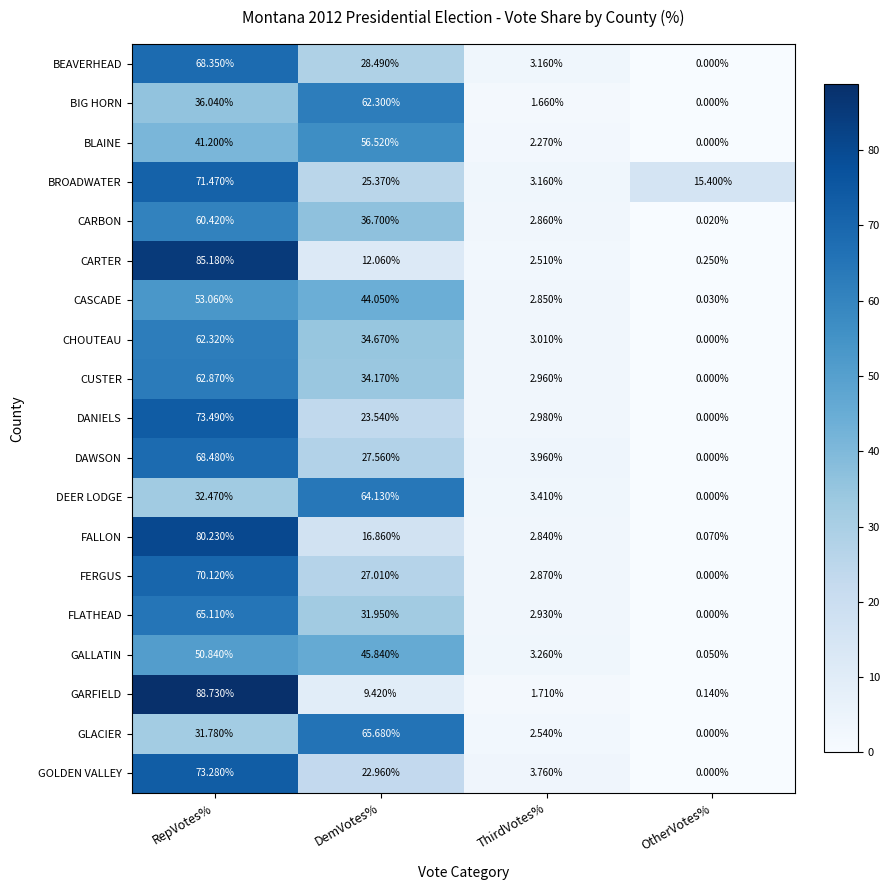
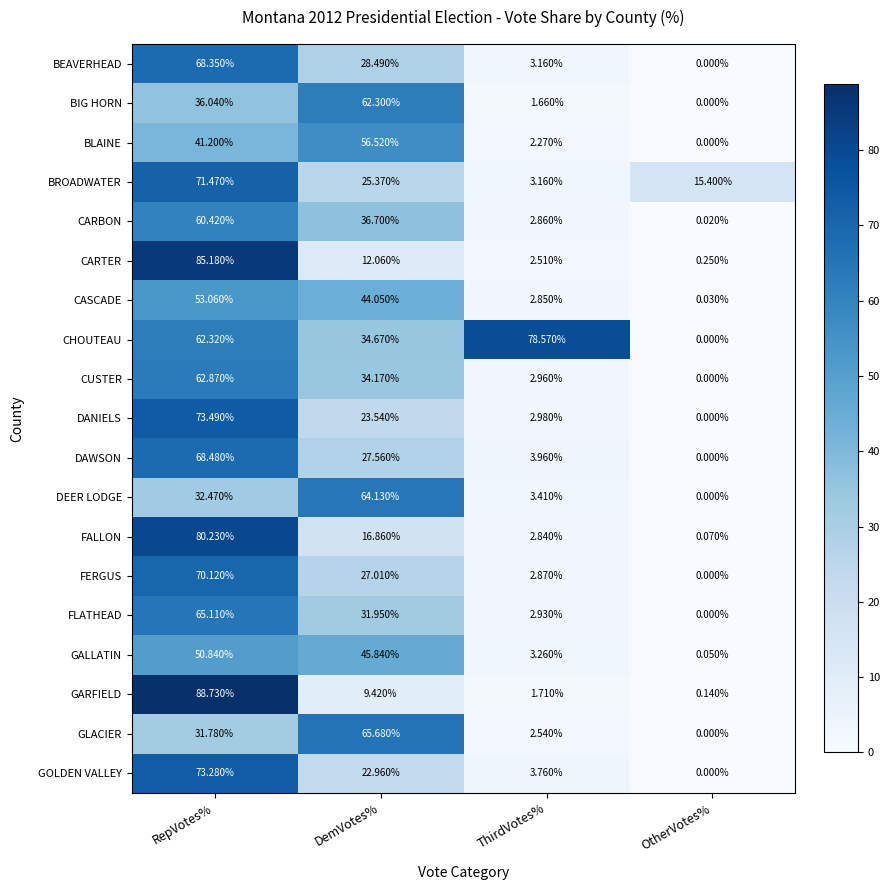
  {
    "BEAVERHEAD": {
      "RepVotes%": "68.350%",
      "DemVotes%": "28.490%",
      "ThirdVotes%": "3.160%",
      "OtherVotes%": "0.000%"
    },
    "BIG HORN": {
      "RepVotes%": "36.040%",
      "DemVotes%": "62.300%",
      "ThirdVotes%": "1.660%",
      "OtherVotes%": "0.000%"
    },
    "BLAINE": {
      "RepVotes%": "41.200%",
      "DemVotes%": "56.520%",
      "ThirdVotes%": "2.270%",
      "OtherVotes%": "0.000%"
    },
    "BROADWATER": {
      "RepVotes%": "71.470%",
      "DemVotes%": "25.370%",
      "ThirdVotes%": "3.160%",
      "OtherVotes%": "15.400%"
    },
    "CARBON": {
      "RepVotes%": "60.420%",
      "DemVotes%": "36.700%",
      "ThirdVotes%": "2.860%",
      "OtherVotes%": "0.020%"
    },
    "CARTER": {
      "RepVotes%": "85.180%",
      "DemVotes%": "12.060%",
      "ThirdVotes%": "2.510%",
      "OtherVotes%": "0.250%"
    },
    "CASCADE": {
      "RepVotes%": "53.060%",
      "DemVotes%": "44.050%",
      "ThirdVotes%": "2.850%",
      "OtherVotes%": "0.030%"
    },
    "CHOUTEAU": {
      "RepVotes%": "62.320%",
      "DemVotes%": "34.670%",
-     "ThirdVotes%": "3.010%",
+     "ThirdVotes%": "78.570%",
      "OtherVotes%": "0.000%"
    },
    "CUSTER": {
      "RepVotes%": "62.870%",
      "DemVotes%": "34.170%",
      "ThirdVotes%": "2.960%",
      "OtherVotes%": "0.000%"
    },
    "DANIELS": {
      "RepVotes%": "73.490%",
      "DemVotes%": "23.540%",
      "ThirdVotes%": "2.980%",
      "OtherVotes%": "0.000%"
    },
    "DAWSON": {
      "RepVotes%": "68.480%",
      "DemVotes%": "27.560%",
      "ThirdVotes%": "3.960%",
      "OtherVotes%": "0.000%"
    },
    "DEER LODGE": {
      "RepVotes%": "32.470%",
      "DemVotes%": "64.130%",
      "ThirdVotes%": "3.410%",
      "OtherVotes%": "0.000%"
    },
    "FALLON": {
      "RepVotes%": "80.230%",
      "DemVotes%": "16.860%",
      "ThirdVotes%": "2.840%",
      "OtherVotes%": "0.070%"
    },
    "FERGUS": {
      "RepVotes%": "70.120%",
      "DemVotes%": "27.010%",
      "ThirdVotes%": "2.870%",
      "OtherVotes%": "0.000%"
    },
    "FLATHEAD": {
      "RepVotes%": "65.110%",
      "DemVotes%": "31.950%",
      "ThirdVotes%": "2.930%",
      "OtherVotes%": "0.000%"
    },
    "GALLATIN": {
      "RepVotes%": "50.840%",
      "DemVotes%": "45.840%",
      "ThirdVotes%": "3.260%",
      "OtherVotes%": "0.050%"
    },
    "GARFIELD": {
      "RepVotes%": "88.730%",
      "DemVotes%": "9.420%",
      "ThirdVotes%": "1.710%",
      "OtherVotes%": "0.140%"
    },
    "GLACIER": {
      "RepVotes%": "31.780%",
      "DemVotes%": "65.680%",
      "ThirdVotes%": "2.540%",
      "OtherVotes%": "0.000%"
    },
    "GOLDEN VALLEY": {
      "RepVotes%": "73.280%",
      "DemVotes%": "22.960%",
      "ThirdVotes%": "3.760%",
      "OtherVotes%": "0.000%"
    }
  }
